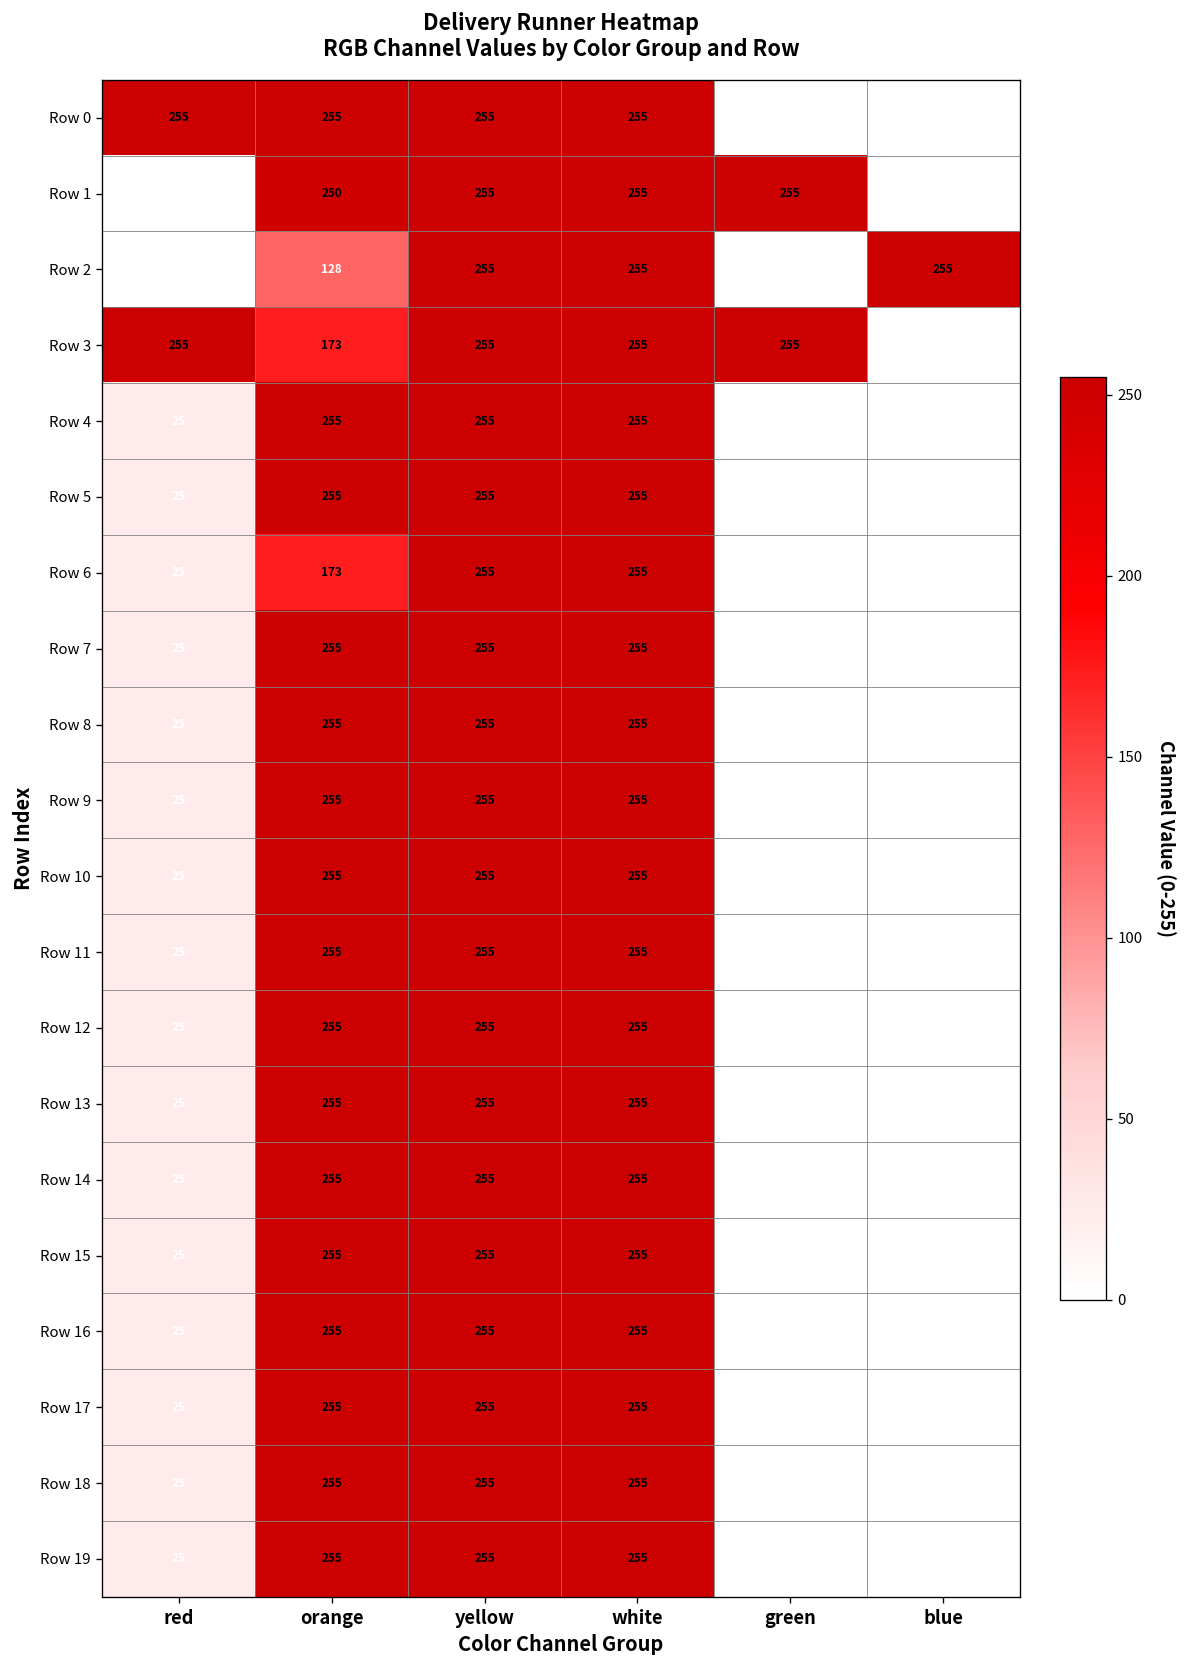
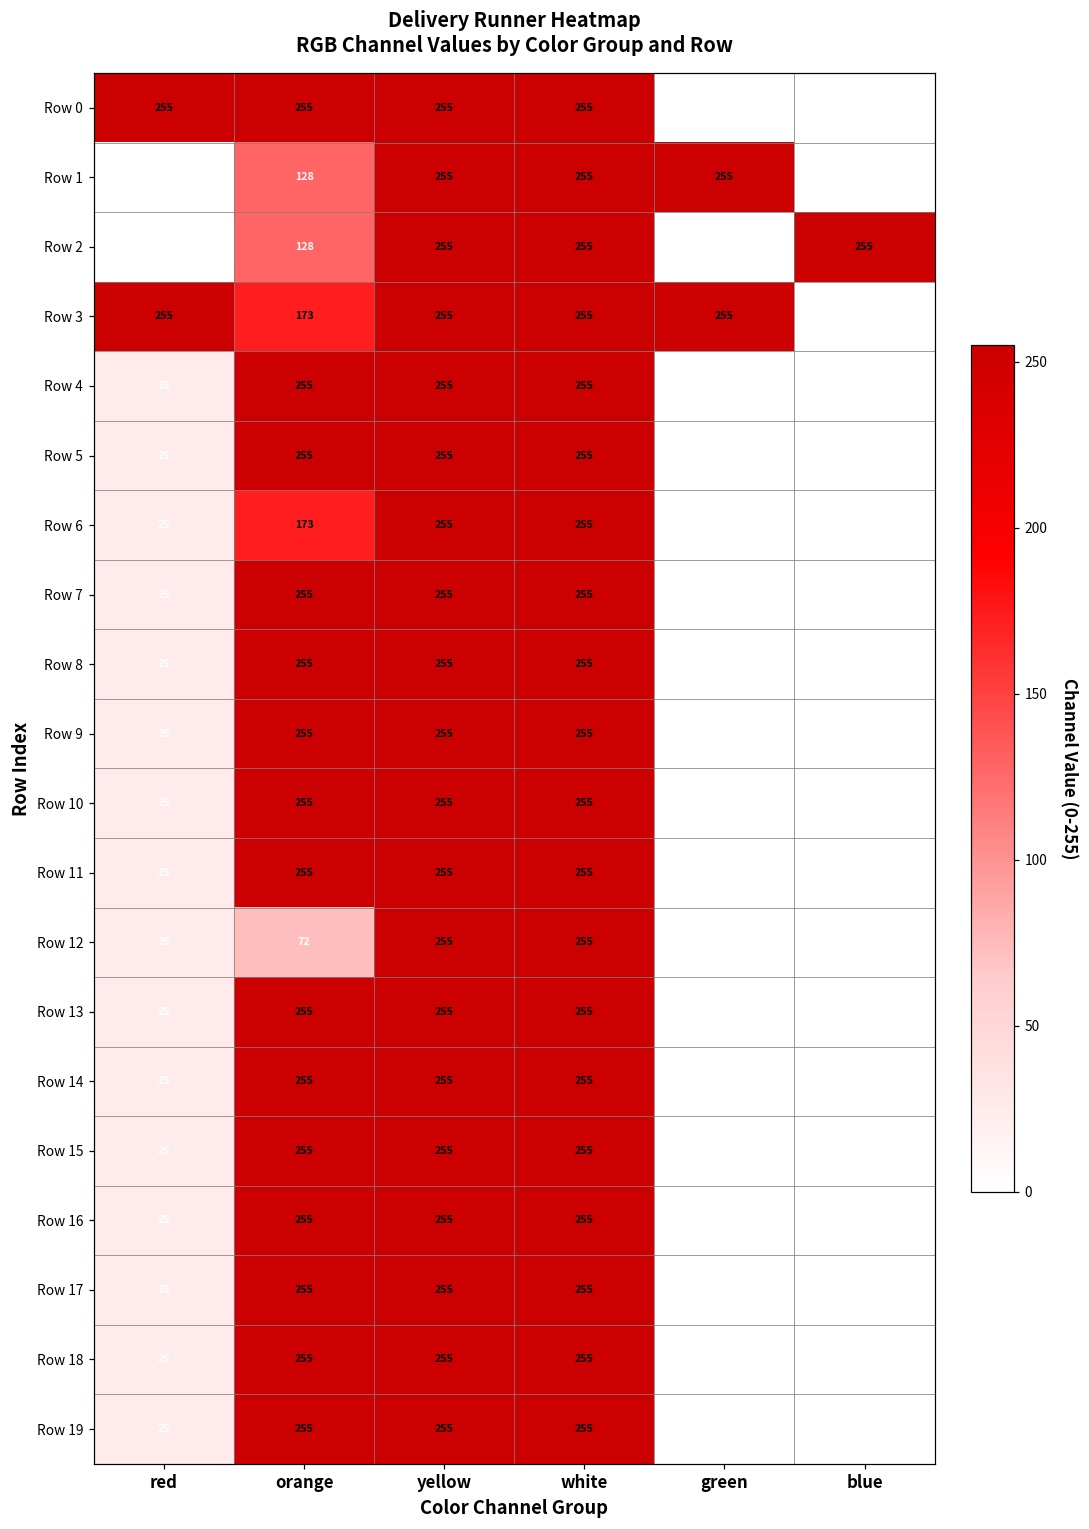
  {
    "Row 0": {
      "red": 255,
      "orange": 255,
      "yellow": 255,
      "white": 255
    },
    "Row 1": {
-     "orange": 250,
+     "orange": 128,
      "yellow": 255,
      "white": 255,
      "green": 255
    },
    "Row 2": {
      "orange": 128,
      "yellow": 255,
      "white": 255,
      "blue": 255
    },
    "Row 3": {
      "red": 255,
      "orange": 173,
      "yellow": 255,
      "white": 255,
      "green": 255
    },
    "Row 4": {
      "orange": 255,
      "yellow": 255,
      "white": 255
    },
    "Row 5": {
      "orange": 255,
      "yellow": 255,
      "white": 255
    },
    "Row 6": {
      "orange": 173,
      "yellow": 255,
      "white": 255
    },
    "Row 7": {
      "orange": 255,
      "yellow": 255,
      "white": 255
    },
    "Row 8": {
      "orange": 255,
      "yellow": 255,
      "white": 255
    },
    "Row 9": {
      "orange": 255,
      "yellow": 255,
      "white": 255
    },
    "Row 10": {
      "orange": 255,
      "yellow": 255,
      "white": 255
    },
    "Row 11": {
      "orange": 255,
      "yellow": 255,
      "white": 255
    },
    "Row 12": {
-     "orange": 255,
+     "orange": 72,
      "yellow": 255,
      "white": 255
    },
    "Row 13": {
      "orange": 255,
      "yellow": 255,
      "white": 255
    },
    "Row 14": {
      "orange": 255,
      "yellow": 255,
      "white": 255
    },
    "Row 15": {
      "orange": 255,
      "yellow": 255,
      "white": 255
    },
    "Row 16": {
      "orange": 255,
      "yellow": 255,
      "white": 255
    },
    "Row 17": {
      "orange": 255,
      "yellow": 255,
      "white": 255
    },
    "Row 18": {
      "orange": 255,
      "yellow": 255,
      "white": 255
    },
    "Row 19": {
      "orange": 255,
      "yellow": 255,
      "white": 255
    }
  }
